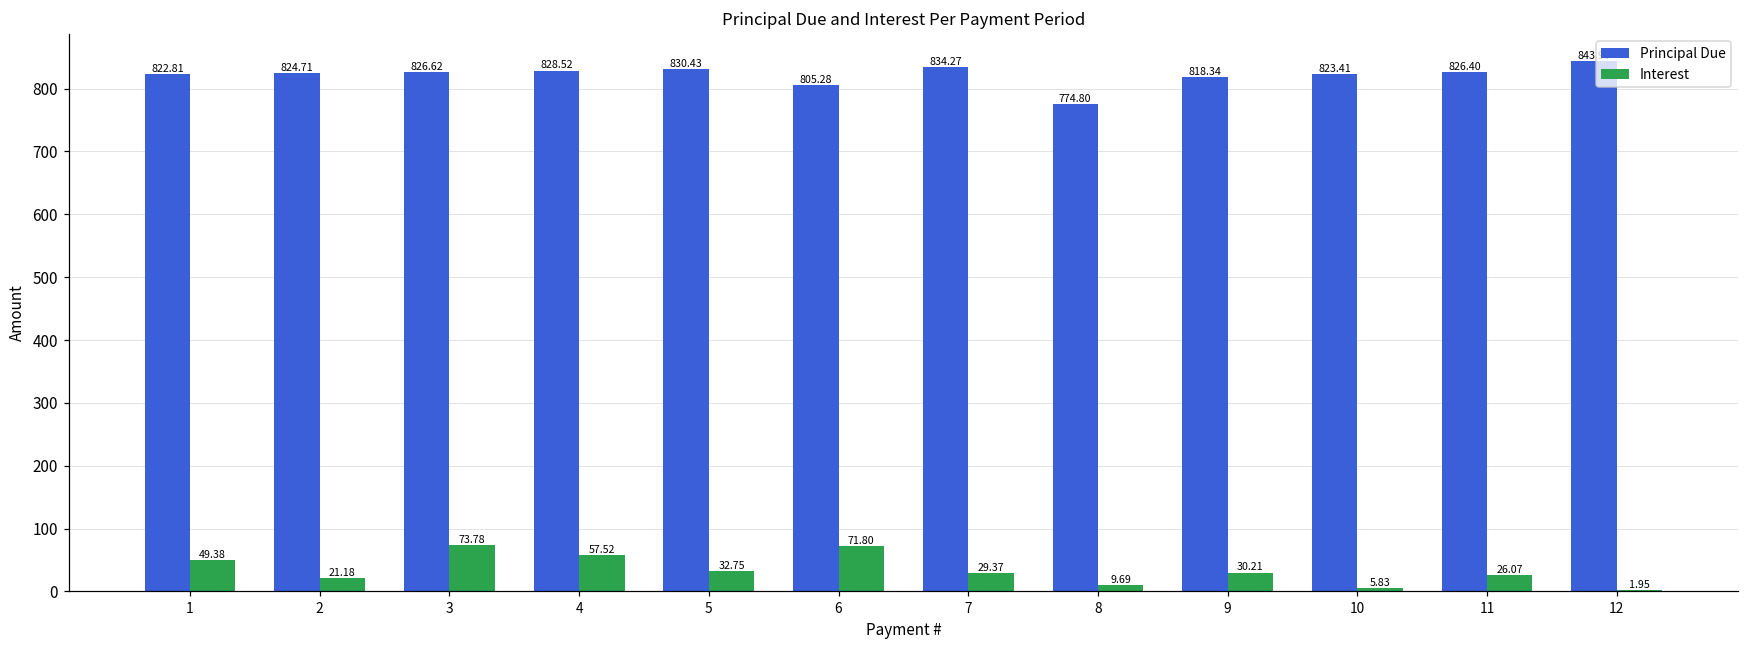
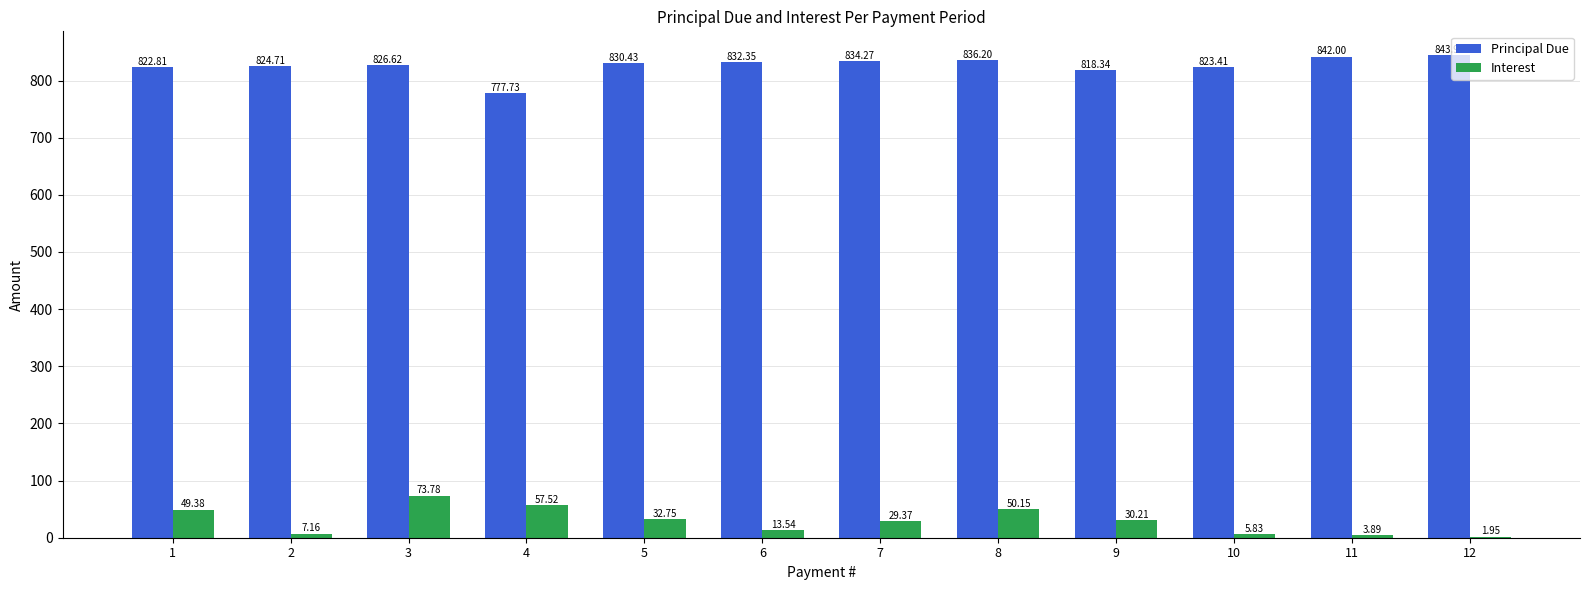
  {
    "Principal Due": {
      "1": 822.81,
      "2": 824.71,
      "3": 826.62,
-     "4": 828.52,
+     "4": 777.73,
      "5": 830.43,
-     "6": 805.28,
+     "6": 832.35,
      "7": 834.27,
-     "8": 774.80,
+     "8": 836.20,
      "9": 818.34,
      "10": 823.41,
-     "11": 826.40
+     "11": 842.00
    },
    "Interest": {
      "1": 49.38,
-     "2": 21.18,
+     "2": 7.16,
      "3": 73.78,
      "4": 57.52,
      "5": 32.75,
-     "6": 71.80,
+     "6": 13.54,
      "7": 29.37,
-     "8": 9.69,
+     "8": 50.15,
      "9": 30.21,
      "10": 5.83,
-     "11": 26.07,
+     "11": 3.89,
      "12": 1.95
    }
  }
